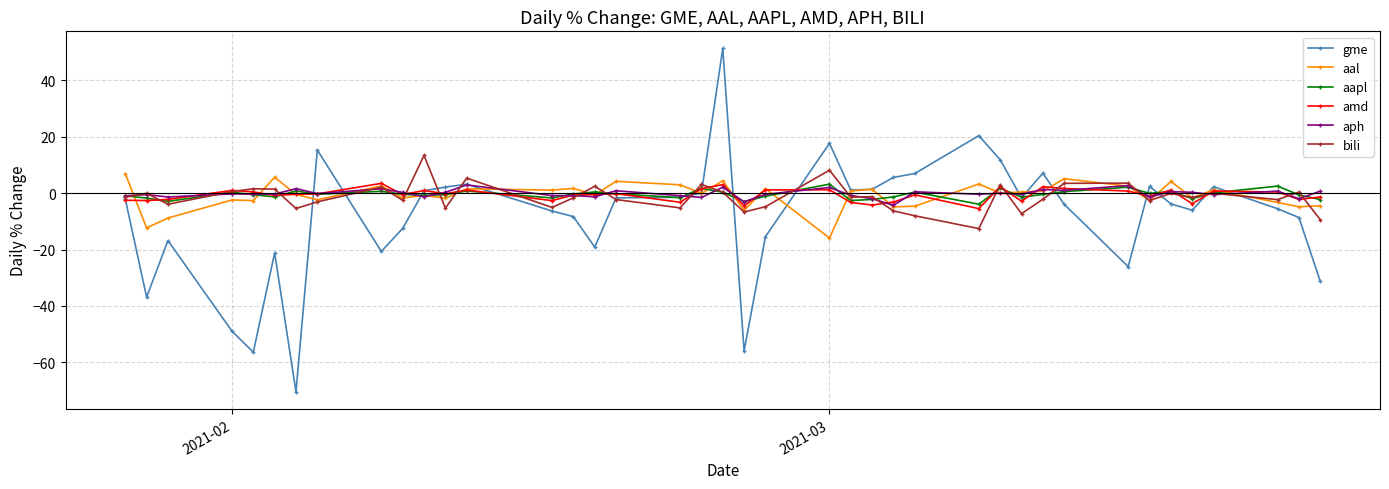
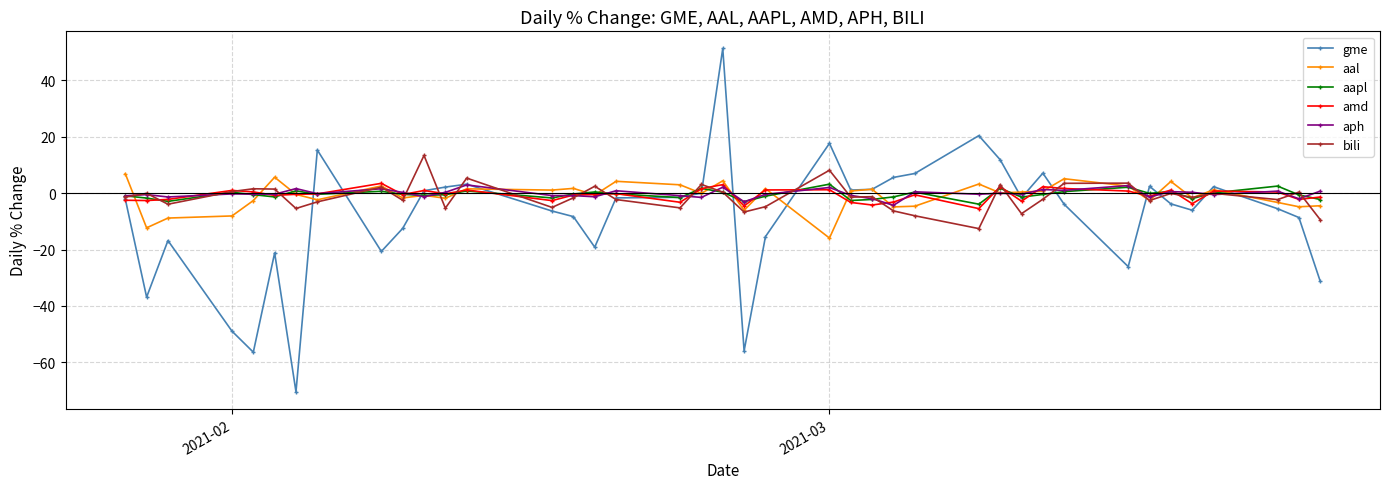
  {
    "gme": {
      "2021-02": -49,
      "2021-03": 18
    },
    "aal": {
-     "2021-02": -2,
+     "2021-02": -8,
      "2021-03": -16
    },
    "aapl": {
      "2021-03": 3
    },
    "bili": {
      "2021-03": 8
    }
  }
